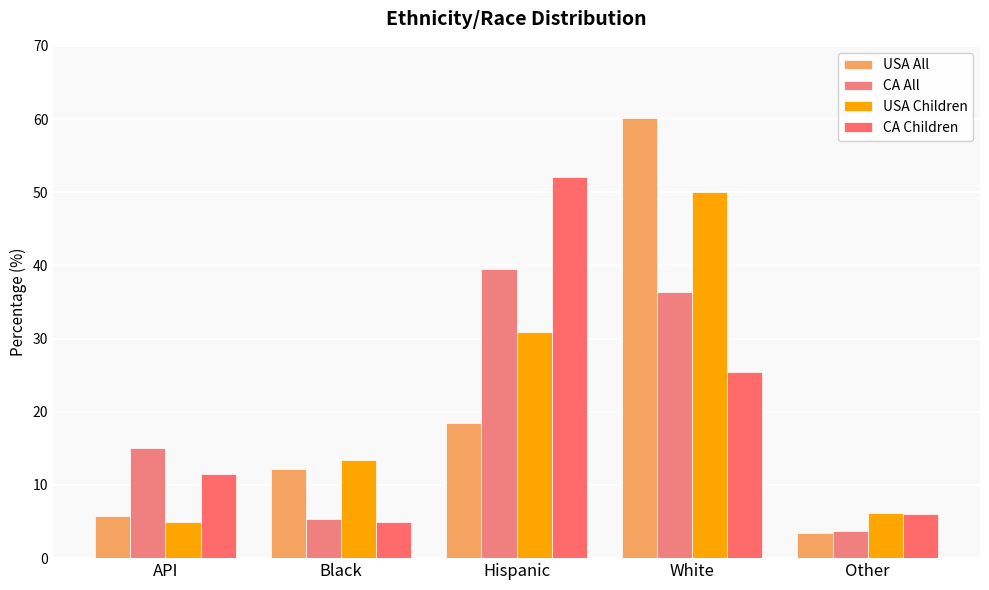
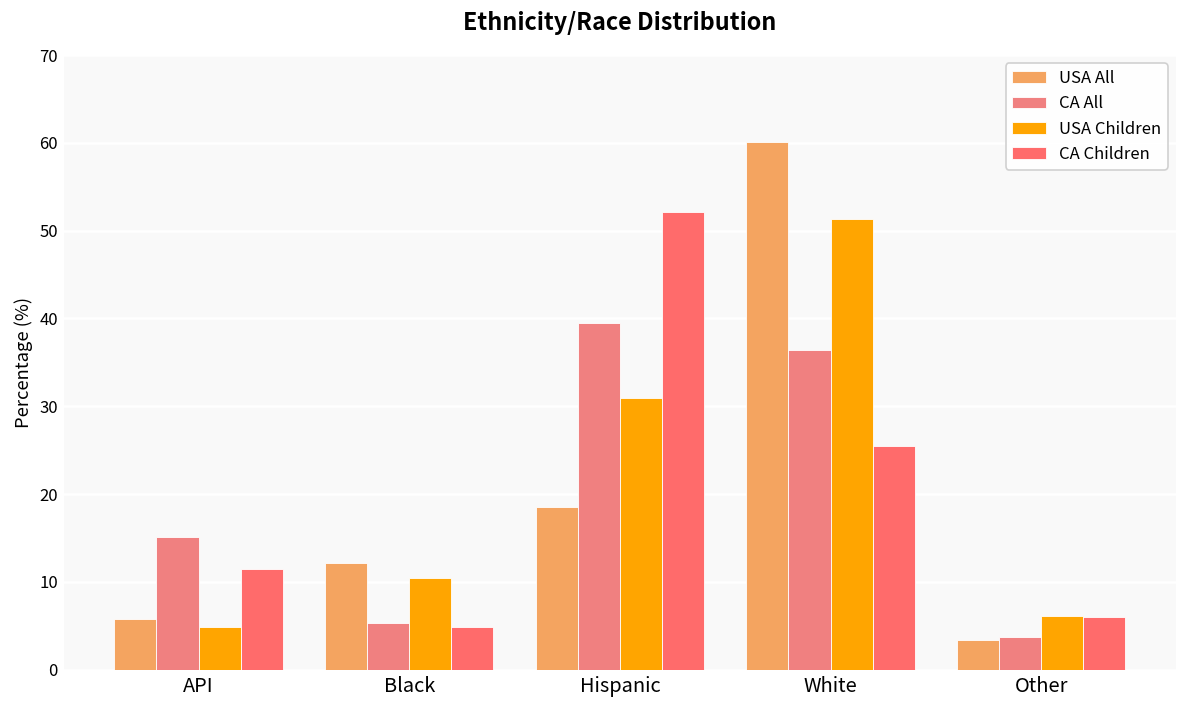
  {
    "USA Children": {
      "API": 5,
-     "Black": 13,
+     "Black": 11,
      "Hispanic": 31,
-     "White": 50,
+     "White": 51,
      "Other": 6
    }
  }
